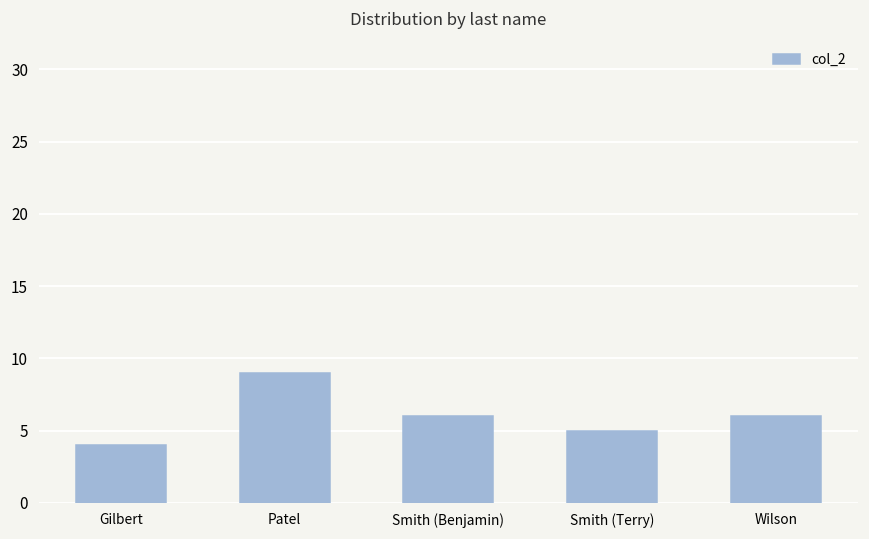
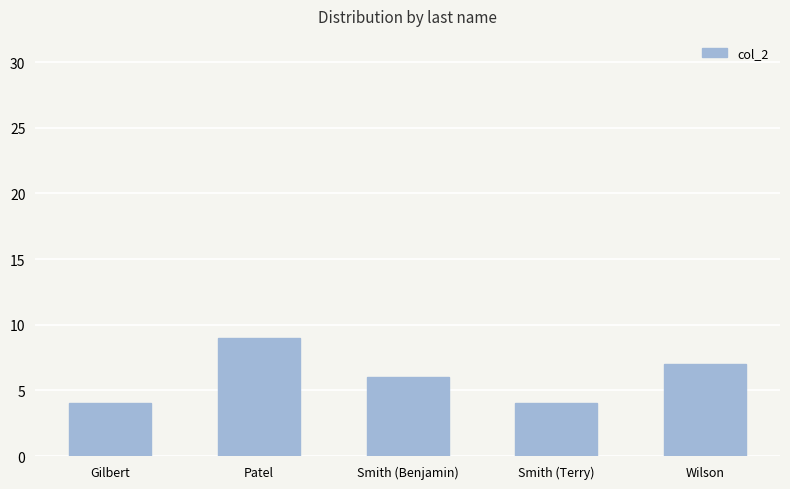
  {
    "Gilbert": 4,
    "Patel": 9,
    "Smith (Benjamin)": 6,
-   "Smith (Terry)": 5,
-   "Wilson": 6
+   "Smith (Terry)": 4,
+   "Wilson": 7
  }
